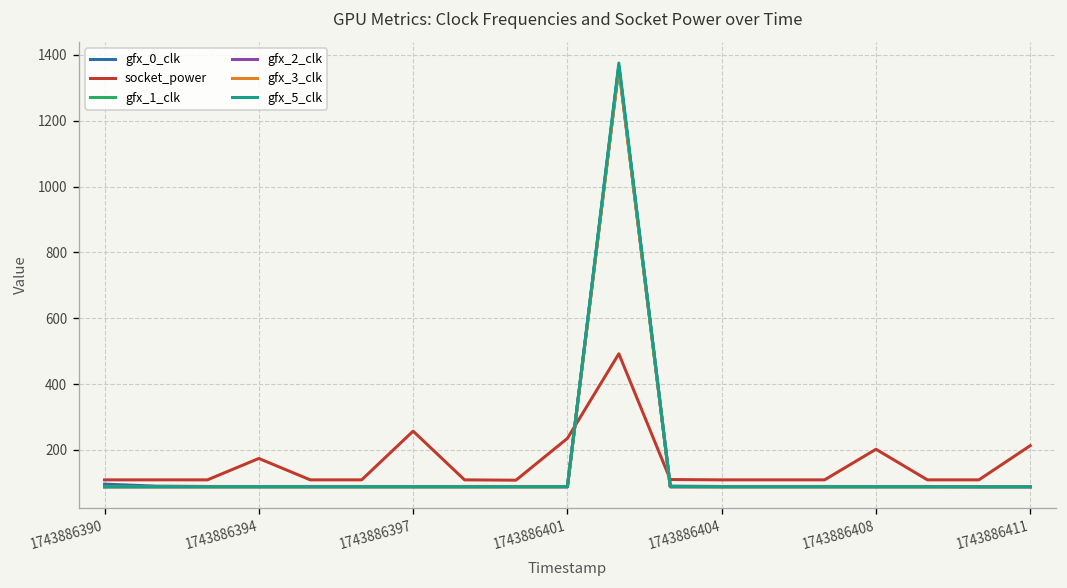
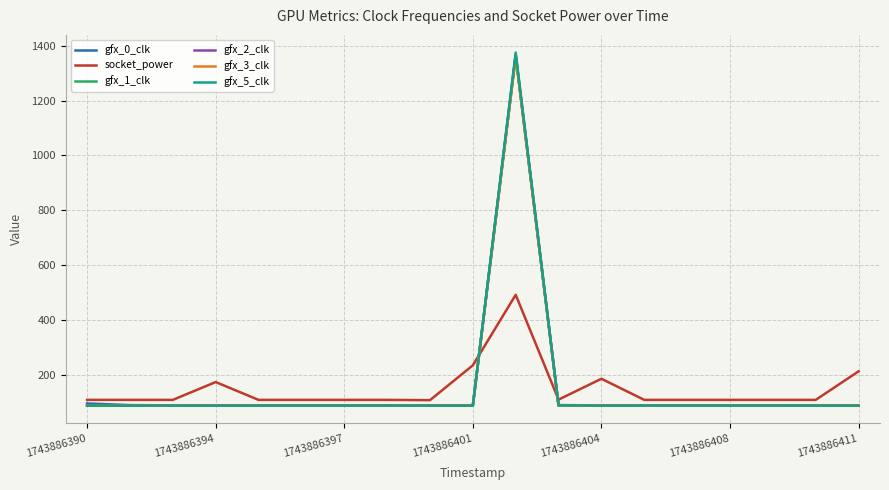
  {
    "socket_power": {
      "1743886390": 110,
      "1743886394": 170,
-     "1743886397": 260,
+     "1743886397": 110,
      "1743886401": 240,
-     "1743886404": 110,
-     "1743886408": 200,
+     "1743886404": 190,
+     "1743886408": 110,
      "1743886411": 210
    }
  }
